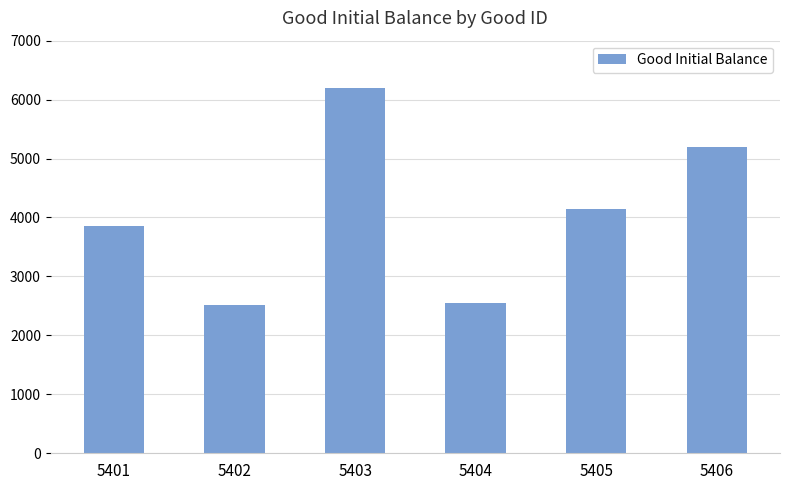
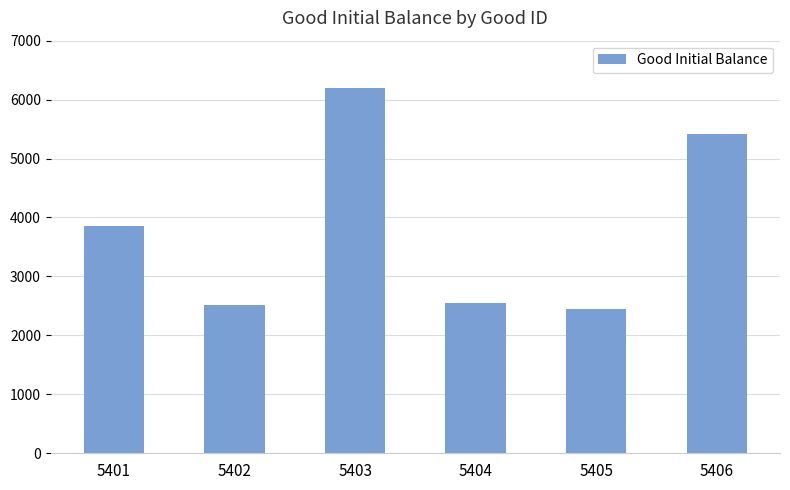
  {
    "5401": 3900,
    "5402": 2500,
    "5403": 6200,
    "5404": 2500,
-   "5405": 4100,
-   "5406": 5200
+   "5405": 2500,
+   "5406": 5400
  }
